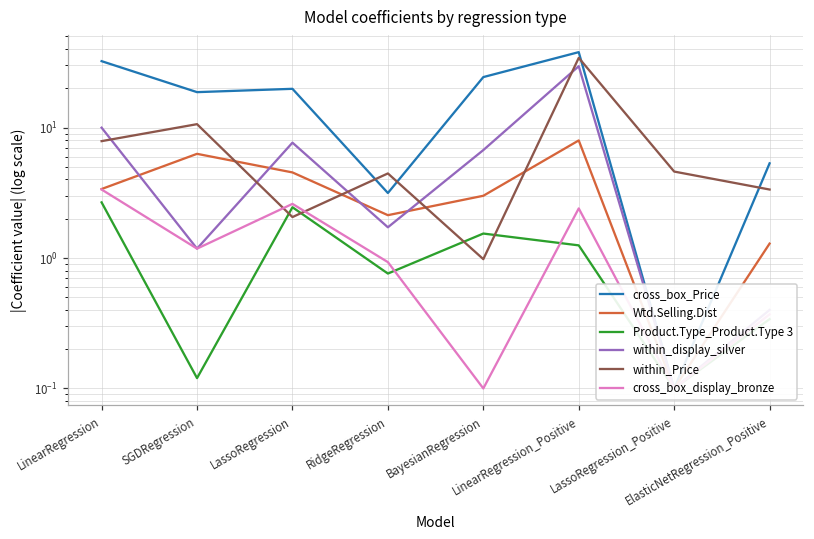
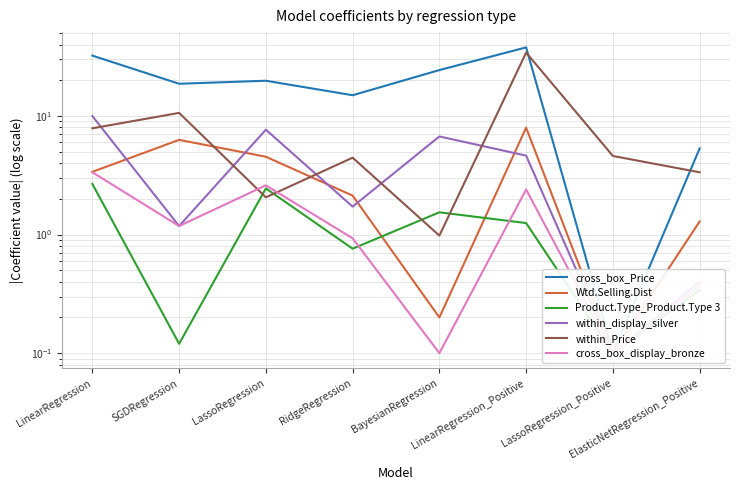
  {
    "cross_box_Price": {
      "LinearRegression": 32,
      "SGDRegression": 19,
      "LassoRegression": 20,
-     "RidgeRegression": 3.2,
+     "RidgeRegression": 15,
      "BayesianRegression": 24,
      "LinearRegression_Positive": 38,
      "ElasticNetRegression_Positive": 5
    },
    "Wtd.Selling.Dist": {
      "SGDRegression": 6,
      "LassoRegression": 4.5,
      "RidgeRegression": 2.1,
-     "BayesianRegression": 3.0,
+     "BayesianRegression": 0.2,
      "LinearRegression_Positive": 8,
      "ElasticNetRegression_Positive": 1.3
    },
    "Product.Type_Product.Type 3": {
      "LinearRegression": 2.7,
      "SGDRegression": 0.12,
      "LassoRegression": 2.5,
      "RidgeRegression": 0.8,
      "BayesianRegression": 1.5,
      "LinearRegression_Positive": 1.3
    },
    "within_display_silver": {
      "LinearRegression": 10,
      "LassoRegression": 8,
      "RidgeRegression": 1.7,
      "BayesianRegression": 7,
-     "LinearRegression_Positive": 30
+     "LinearRegression_Positive": 4.6
    },
    "within_Price": {
      "LinearRegression": 8,
      "SGDRegression": 11,
      "LassoRegression": 2.1,
      "RidgeRegression": 4.5,
      "BayesianRegression": 1.0,
      "LinearRegression_Positive": 34,
      "LassoRegression_Positive": 4.6,
      "ElasticNetRegression_Positive": 3.4
    },
    "cross_box_display_bronze": {
      "LassoRegression": 2.6,
      "RidgeRegression": 0.9,
      "BayesianRegression": 0.1,
      "LinearRegression_Positive": 2.4
    }
  }
